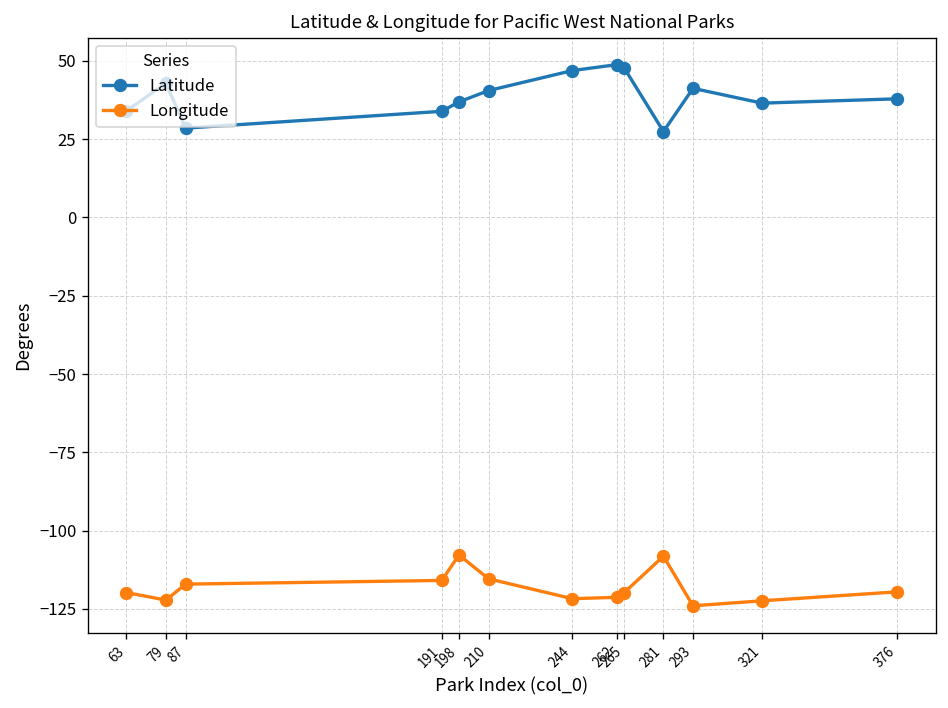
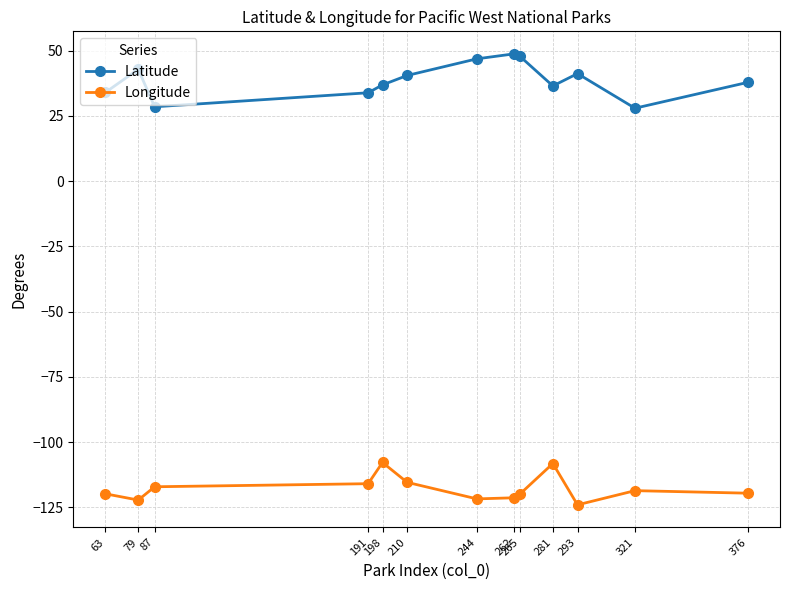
  {
    "Latitude": {
      "87": 29,
      "191": 34,
      "198": 37,
      "210": 40,
      "244": 47,
      "262": 49,
      "265": 48,
-     "281": 27,
+     "281": 36,
      "293": 41,
-     "321": 36,
+     "321": 28,
      "376": 38
    },
    "Longitude": {
      "63": -120,
      "79": -122,
      "87": -117,
      "191": -116,
      "198": -108,
      "210": -115,
      "244": -122,
      "262": -121,
      "265": -120,
      "281": -108,
      "293": -124,
-     "321": -122,
+     "321": -119,
      "376": -120
    }
  }
